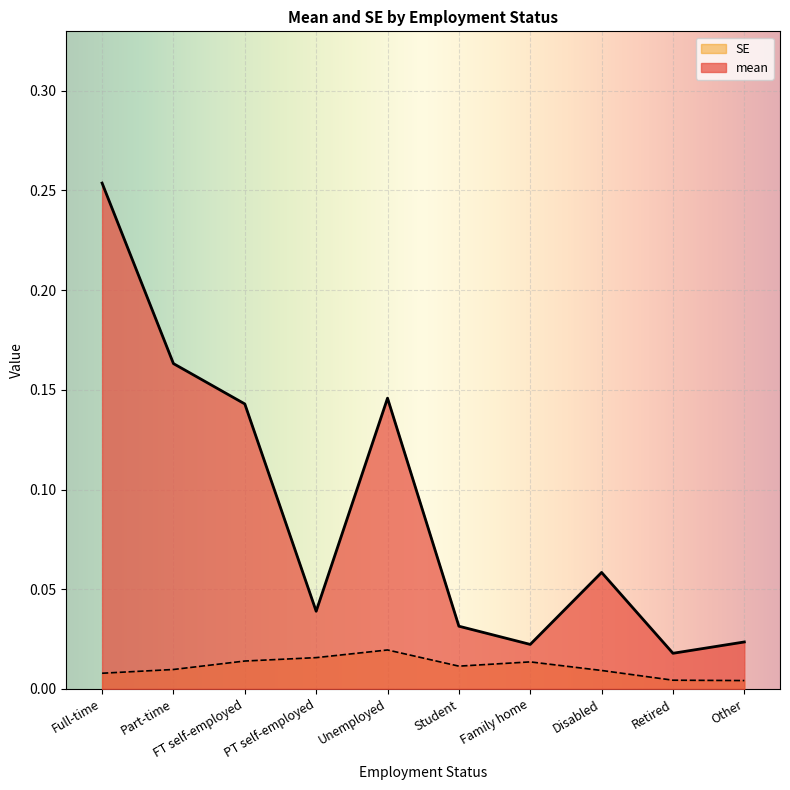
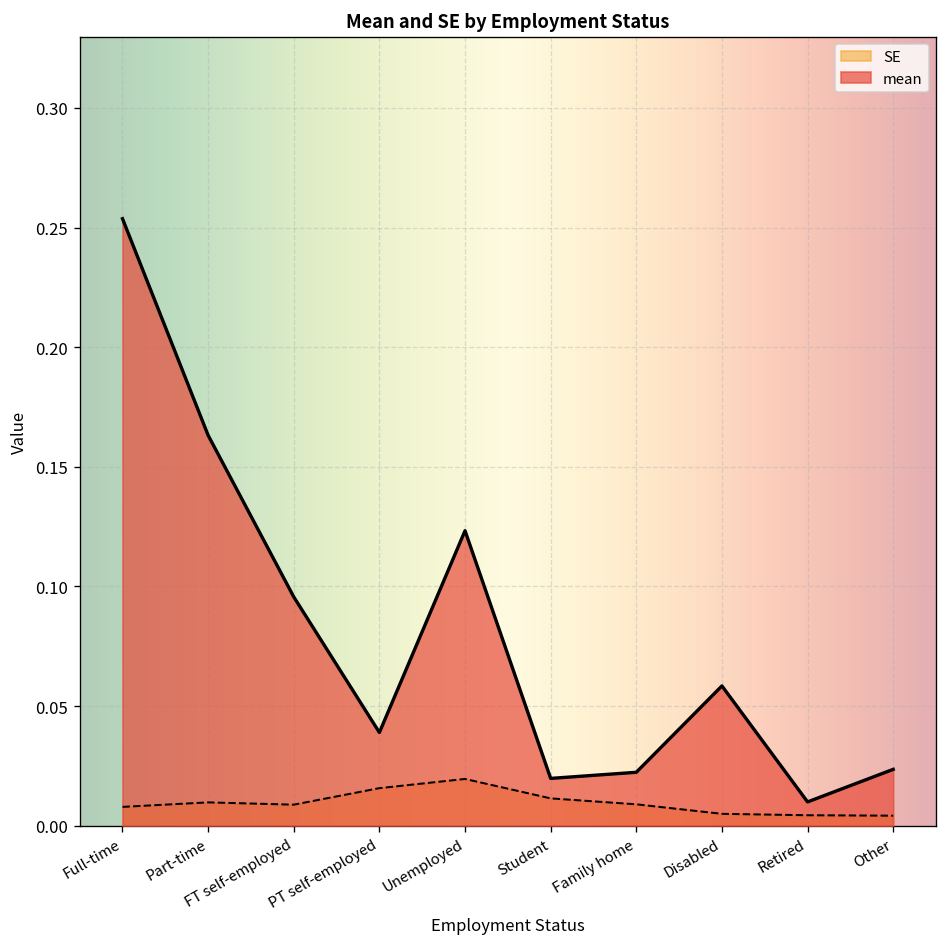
  {
    "SE": {
      "Full-time": 0.008,
      "Part-time": 0.010,
-     "FT self-employed": 0.014,
+     "FT self-employed": 0.009,
      "PT self-employed": 0.016,
      "Unemployed": 0.020,
      "Student": 0.011,
-     "Family home": 0.014,
-     "Disabled": 0.009,
+     "Family home": 0.009,
+     "Disabled": 0.005,
      "Retired": 0.004,
      "Other": 0.004
    },
    "mean": {
      "Full-time": 0.254,
      "Part-time": 0.163,
-     "FT self-employed": 0.143,
+     "FT self-employed": 0.096,
      "PT self-employed": 0.039,
-     "Unemployed": 0.146,
-     "Student": 0.031,
+     "Unemployed": 0.123,
+     "Student": 0.020,
      "Family home": 0.022,
      "Disabled": 0.058,
-     "Retired": 0.018,
+     "Retired": 0.010,
      "Other": 0.024
    }
  }
